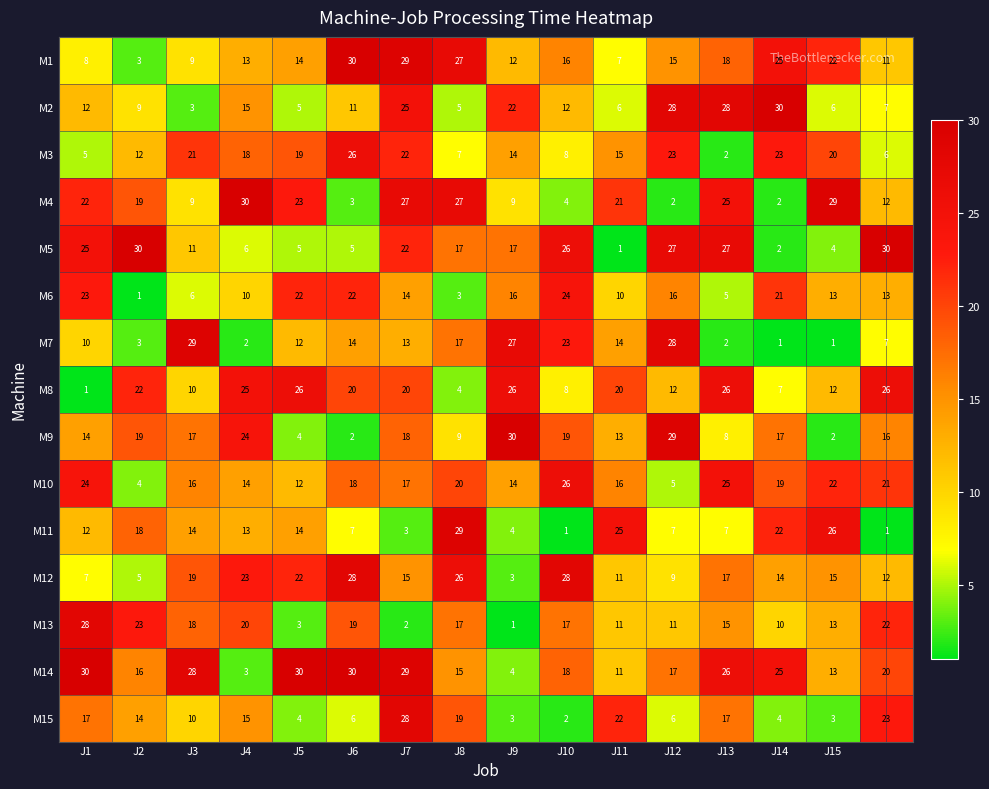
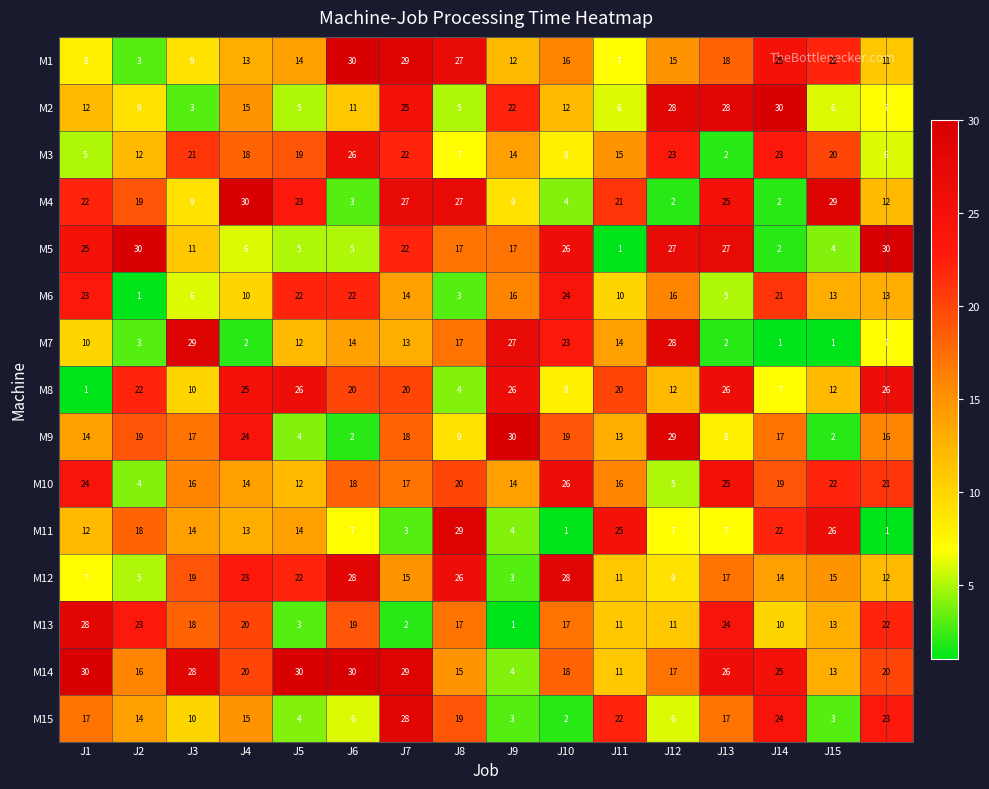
  {
    "M13": {
      "J1": 28,
      "J2": 23,
      "J3": 18,
      "J4": 20,
      "J5": 3,
      "J6": 19,
      "J7": 2,
      "J8": 17,
      "J9": 1,
      "J10": 17,
      "J11": 11,
      "J12": 11,
-     "J13": 15,
+     "J13": 24,
      "J14": 10,
      "J15": 13
    },
    "M14": {
      "J1": 30,
      "J2": 16,
      "J3": 28,
-     "J4": 3,
+     "J4": 20,
      "J5": 30,
      "J6": 30,
      "J7": 29,
      "J8": 15,
      "J9": 4,
      "J10": 18,
      "J11": 11,
      "J12": 17,
      "J13": 26,
      "J14": 25,
      "J15": 13
    },
    "M15": {
      "J1": 17,
      "J2": 14,
      "J3": 10,
      "J4": 15,
      "J5": 4,
      "J6": 6,
      "J7": 28,
      "J8": 19,
      "J9": 3,
      "J10": 2,
      "J11": 22,
      "J12": 6,
      "J13": 17,
-     "J14": 4,
+     "J14": 24,
      "J15": 3
    }
  }
